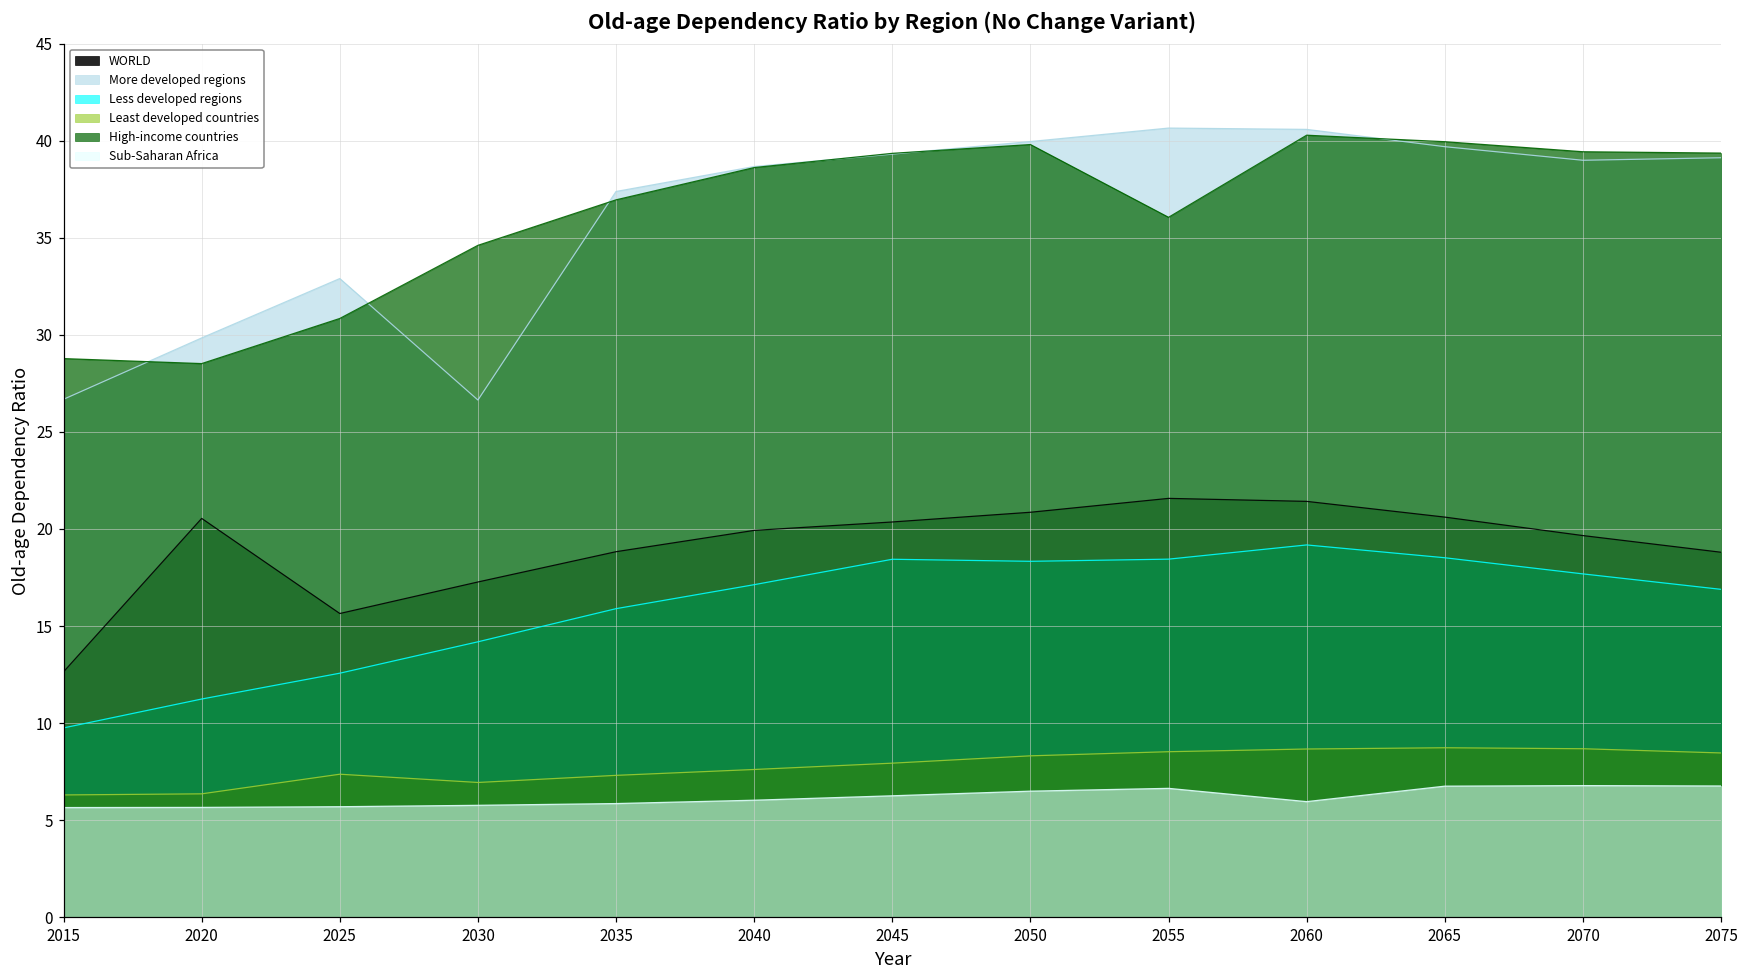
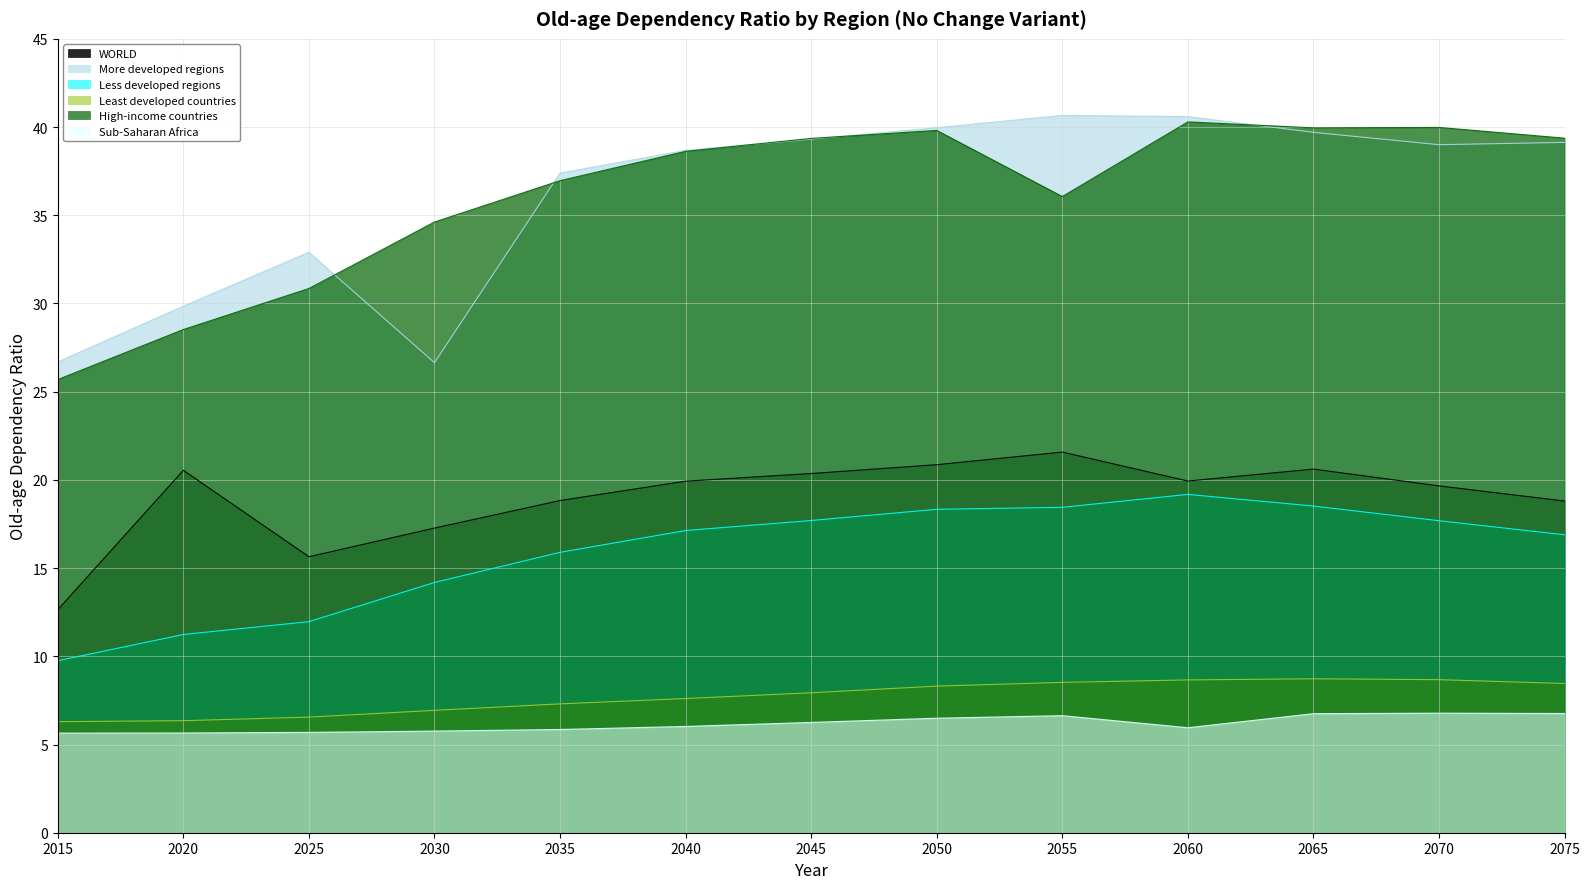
  {
    "WORLD": {
      "2015": 12.6,
      "2020": 20.5,
      "2025": 15.6,
      "2030": 17.3,
      "2035": 18.8,
      "2040": 19.9,
      "2045": 20.4,
      "2050": 20.9,
      "2055": 21.6,
-     "2060": 21.4,
+     "2060": 19.9,
      "2065": 20.6,
      "2070": 19.7,
      "2075": 18.8
    },
    "More developed regions": {
      "2015": 26.7,
      "2020": 29.8,
      "2025": 32.9,
      "2030": 26.6,
      "2035": 37.4,
      "2050": 40.0,
      "2055": 40.7,
      "2060": 40.6,
      "2065": 39.7,
      "2070": 39.0,
      "2075": 39.1
    },
    "Less developed regions": {
      "2015": 9.7,
      "2020": 11.2,
-     "2025": 12.6,
+     "2025": 12.0,
      "2030": 14.2,
      "2035": 15.9,
      "2040": 17.1,
-     "2045": 18.4,
+     "2045": 17.7,
      "2050": 18.3,
      "2055": 18.4,
      "2060": 19.2,
      "2065": 18.5,
      "2070": 17.7,
      "2075": 16.9
    },
    "Least developed countries": {
      "2015": 6.3,
      "2020": 6.4,
-     "2025": 7.4,
+     "2025": 6.6,
      "2030": 6.9,
      "2035": 7.3,
      "2040": 7.6,
      "2045": 7.9,
      "2050": 8.3,
      "2055": 8.5,
      "2060": 8.7,
      "2065": 8.7,
      "2070": 8.7,
      "2075": 8.5
    },
    "High-income countries": {
-     "2015": 28.8,
+     "2015": 25.7,
      "2020": 28.5,
      "2025": 30.8,
      "2030": 34.6,
      "2035": 37.0,
      "2050": 39.8,
      "2055": 36.1,
      "2060": 40.3,
      "2065": 40.0,
-     "2070": 39.4,
+     "2070": 40.0,
      "2075": 39.4
    },
    "Sub-Saharan Africa": {
      "2015": 5.6,
      "2020": 5.7,
      "2025": 5.7,
      "2030": 5.8,
      "2035": 5.9,
      "2040": 6.0,
      "2045": 6.3,
      "2050": 6.5,
      "2055": 6.6,
      "2060": 6.0,
      "2065": 6.7,
      "2070": 6.8,
      "2075": 6.8
    }
  }
